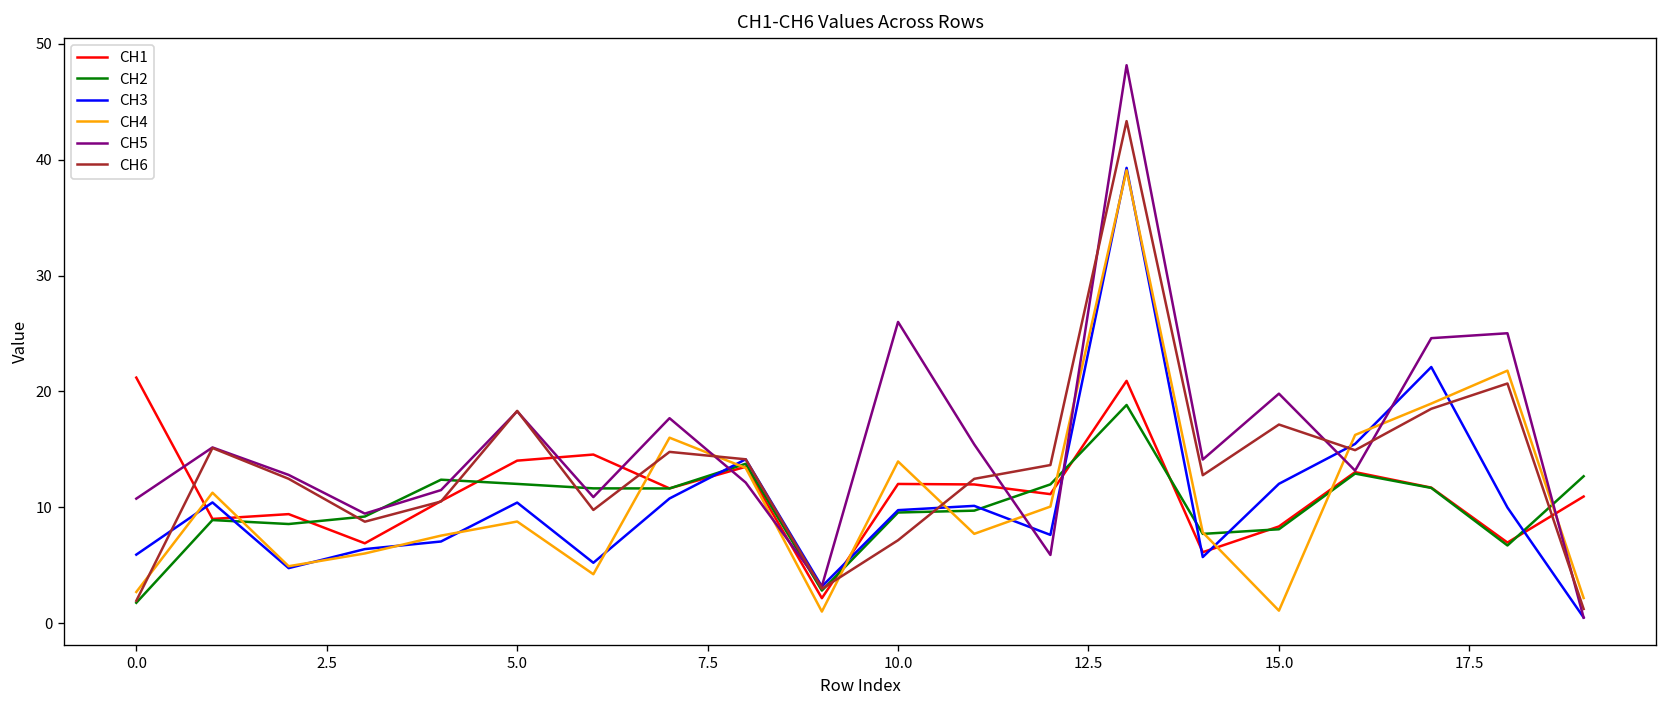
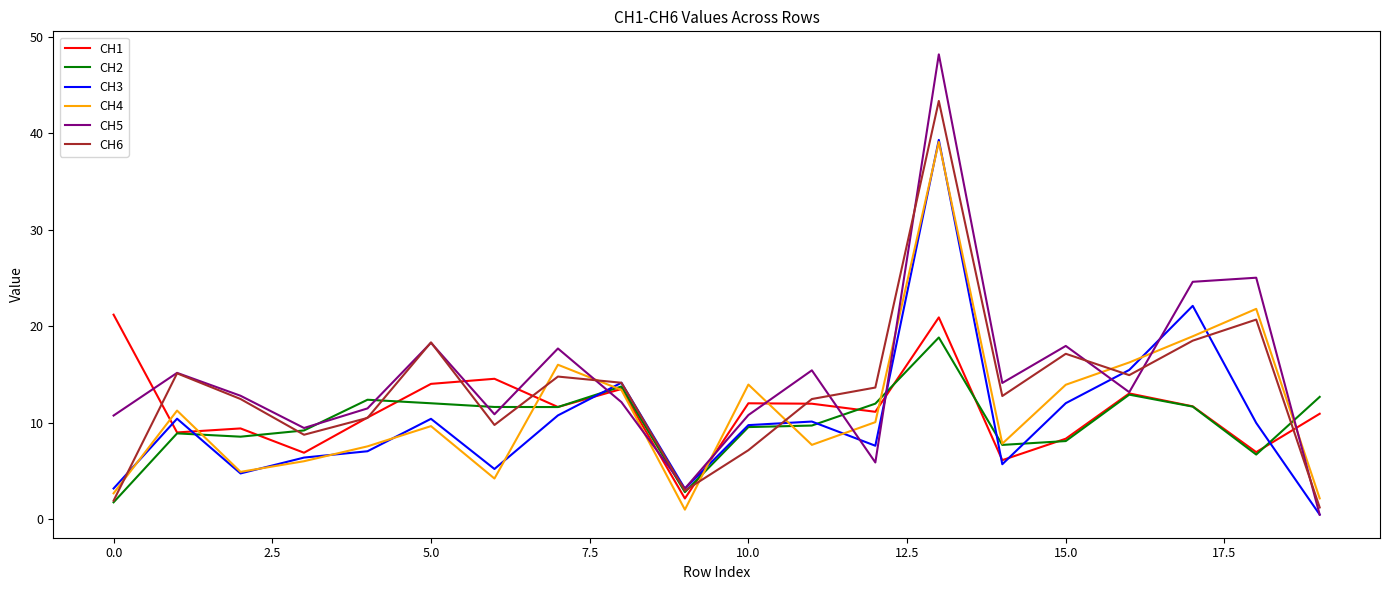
  {
    "CH1": {
      "0.0": 21,
      "5.0": 14,
      "10.0": 12
    },
    "CH2": {
      "5.0": 12
    },
    "CH3": {
-     "0.0": 6,
+     "0.0": 3,
      "5.0": 10,
      "15.0": 12
    },
    "CH4": {
      "0.0": 3,
-     "5.0": 9,
+     "5.0": 10,
      "10.0": 14,
-     "15.0": 1
+     "15.0": 14
    },
    "CH5": {
      "0.0": 11,
-     "10.0": 26,
-     "15.0": 20
+     "10.0": 11,
+     "15.0": 18
    },
    "CH6": {
      "10.0": 7,
      "15.0": 17
    }
  }
